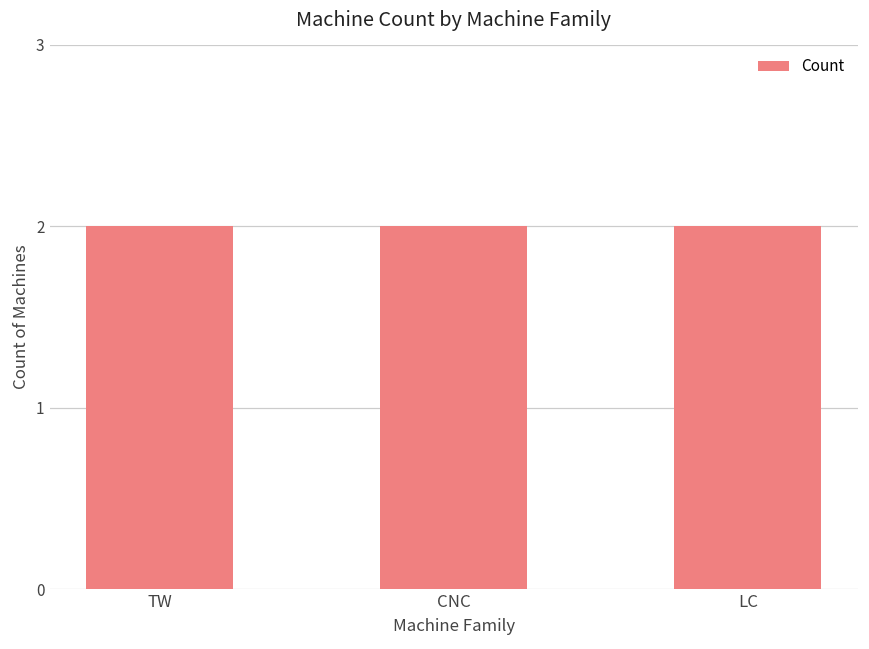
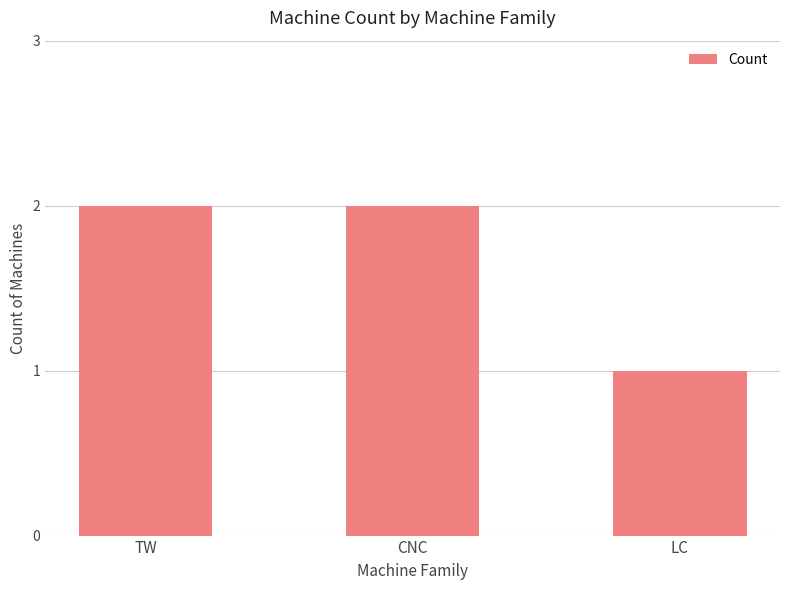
  {
    "TW": 2,
    "CNC": 2,
-   "LC": 2
+   "LC": 1
  }
